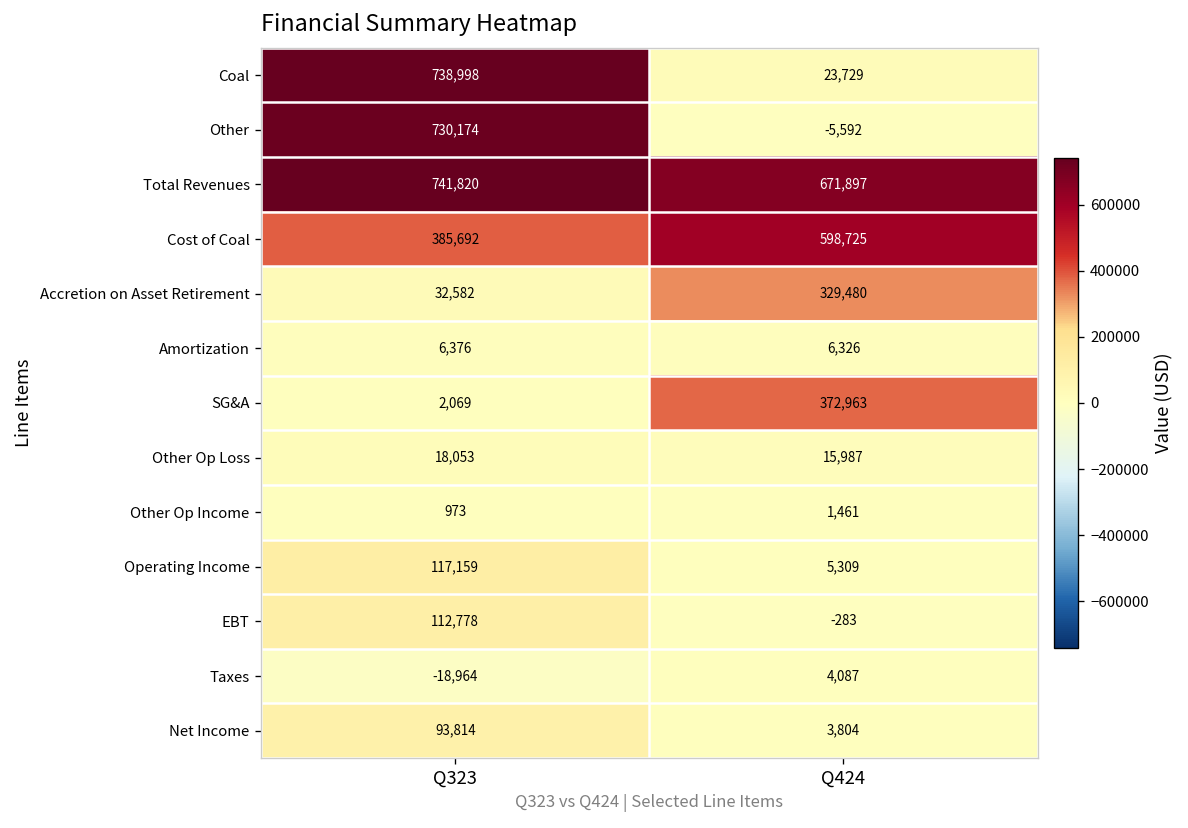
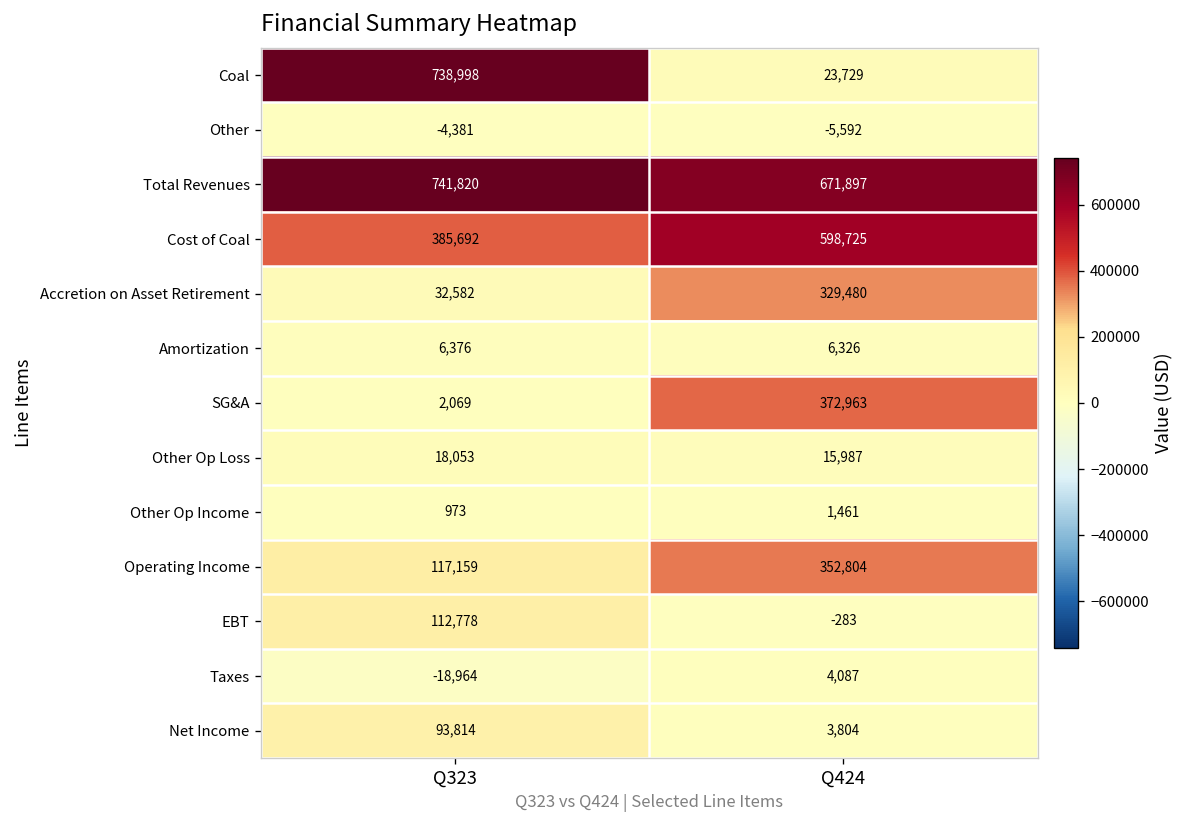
  {
    "Coal": {
      "Q323": "738,998",
      "Q424": "23,729"
    },
    "Other": {
-     "Q323": "730,174",
+     "Q323": "-4,381",
      "Q424": "-5,592"
    },
    "Total Revenues": {
      "Q323": "741,820",
      "Q424": "671,897"
    },
    "Cost of Coal": {
      "Q323": "385,692",
      "Q424": "598,725"
    },
    "Accretion on Asset Retirement": {
      "Q323": "32,582",
      "Q424": "329,480"
    },
    "Amortization": {
      "Q323": "6,376",
      "Q424": "6,326"
    },
    "SG&A": {
      "Q323": "2,069",
      "Q424": "372,963"
    },
    "Other Op Loss": {
      "Q323": "18,053",
      "Q424": "15,987"
    },
    "Other Op Income": {
      "Q323": "973",
      "Q424": "1,461"
    },
    "Operating Income": {
      "Q323": "117,159",
-     "Q424": "5,309"
+     "Q424": "352,804"
    },
    "EBT": {
      "Q323": "112,778",
      "Q424": "-283"
    },
    "Taxes": {
      "Q323": "-18,964",
      "Q424": "4,087"
    },
    "Net Income": {
      "Q323": "93,814",
      "Q424": "3,804"
    }
  }
